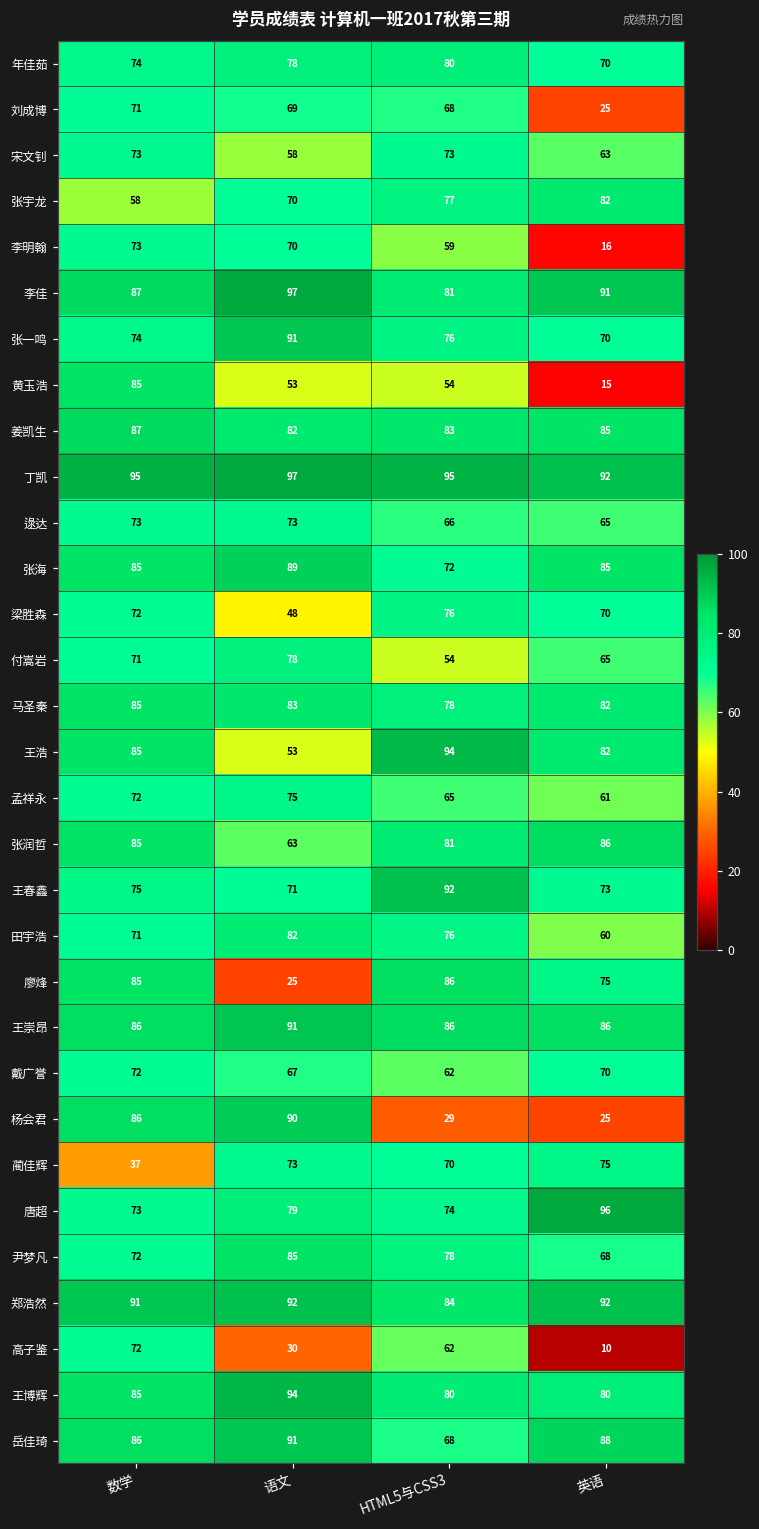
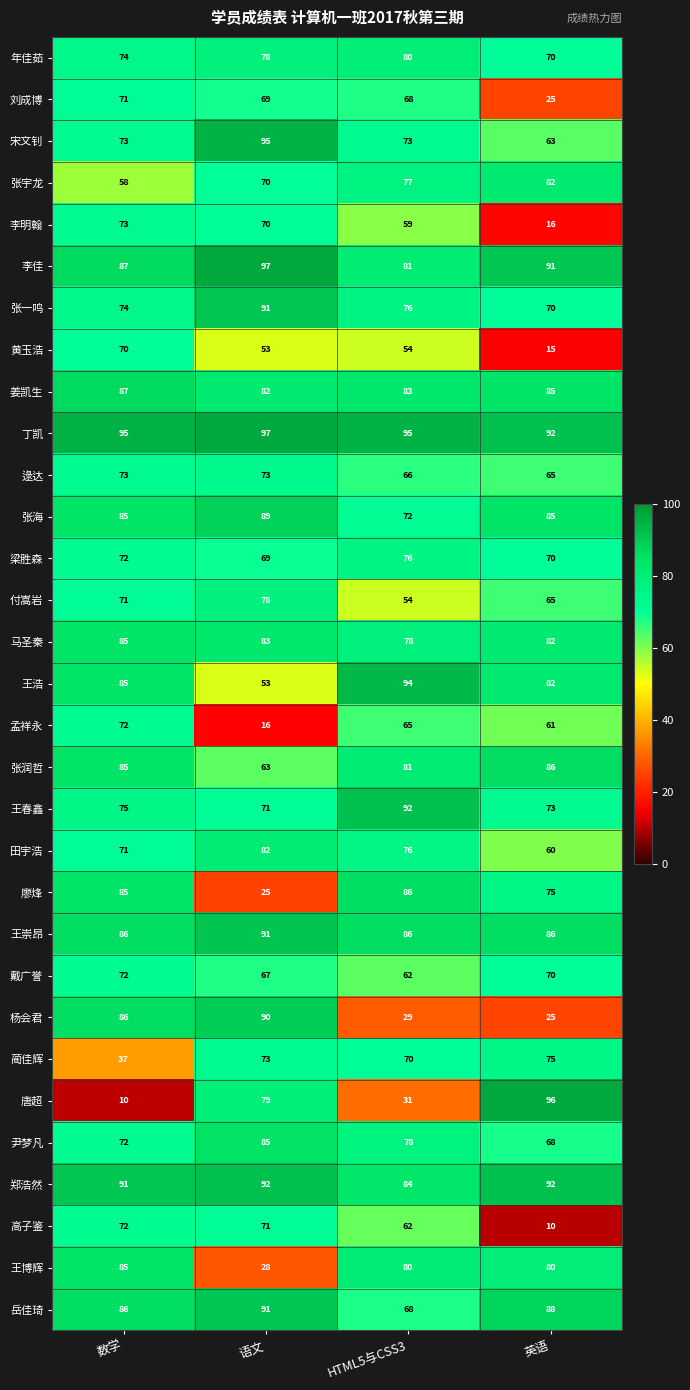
  {
    "年佳茹": {
      "数学": 74,
      "语文": 78,
      "HTML5与CSS3": 80,
      "英语": 70
    },
    "刘成博": {
      "数学": 71,
      "语文": 69,
      "HTML5与CSS3": 68,
      "英语": 25
    },
    "宋文钊": {
      "数学": 73,
-     "语文": 58,
+     "语文": 95,
      "HTML5与CSS3": 73,
      "英语": 63
    },
    "张宇龙": {
      "数学": 58,
      "语文": 70,
      "HTML5与CSS3": 77,
      "英语": 82
    },
    "李明翰": {
      "数学": 73,
      "语文": 70,
      "HTML5与CSS3": 59,
      "英语": 16
    },
    "李佳": {
      "数学": 87,
      "语文": 97,
      "HTML5与CSS3": 81,
      "英语": 91
    },
    "张一鸣": {
      "数学": 74,
      "语文": 91,
      "HTML5与CSS3": 76,
      "英语": 70
    },
    "黄玉浩": {
-     "数学": 85,
+     "数学": 70,
      "语文": 53,
      "HTML5与CSS3": 54,
      "英语": 15
    },
    "姜凯生": {
      "数学": 87,
      "语文": 82,
      "HTML5与CSS3": 83,
      "英语": 85
    },
    "丁凯": {
      "数学": 95,
      "语文": 97,
      "HTML5与CSS3": 95,
      "英语": 92
    },
    "逯达": {
      "数学": 73,
      "语文": 73,
      "HTML5与CSS3": 66,
      "英语": 65
    },
    "张海": {
      "数学": 85,
      "语文": 89,
      "HTML5与CSS3": 72,
      "英语": 85
    },
    "梁胜森": {
      "数学": 72,
-     "语文": 48,
+     "语文": 69,
      "HTML5与CSS3": 76,
      "英语": 70
    },
    "付嵩岩": {
      "数学": 71,
      "语文": 78,
      "HTML5与CSS3": 54,
      "英语": 65
    },
    "马圣秦": {
      "数学": 85,
      "语文": 83,
      "HTML5与CSS3": 78,
      "英语": 82
    },
    "王浩": {
      "数学": 85,
      "语文": 53,
      "HTML5与CSS3": 94,
      "英语": 82
    },
    "孟祥永": {
      "数学": 72,
-     "语文": 75,
+     "语文": 16,
      "HTML5与CSS3": 65,
      "英语": 61
    },
    "张润哲": {
      "数学": 85,
      "语文": 63,
      "HTML5与CSS3": 81,
      "英语": 86
    },
    "王春鑫": {
      "数学": 75,
      "语文": 71,
      "HTML5与CSS3": 92,
      "英语": 73
    },
    "田宇浩": {
      "数学": 71,
      "语文": 82,
      "HTML5与CSS3": 76,
      "英语": 60
    },
    "廖烽": {
      "数学": 85,
      "语文": 25,
      "HTML5与CSS3": 86,
      "英语": 75
    },
    "王崇昂": {
      "数学": 86,
      "语文": 91,
      "HTML5与CSS3": 86,
      "英语": 86
    },
    "戴广誉": {
      "数学": 72,
      "语文": 67,
      "HTML5与CSS3": 62,
      "英语": 70
    },
    "杨会君": {
      "数学": 86,
      "语文": 90,
      "HTML5与CSS3": 29,
      "英语": 25
    },
    "蔺佳辉": {
      "数学": 37,
      "语文": 73,
      "HTML5与CSS3": 70,
      "英语": 75
    },
    "唐超": {
-     "数学": 73,
+     "数学": 10,
      "语文": 79,
-     "HTML5与CSS3": 74,
+     "HTML5与CSS3": 31,
      "英语": 96
    },
    "尹梦凡": {
      "数学": 72,
      "语文": 85,
      "HTML5与CSS3": 78,
      "英语": 68
    },
    "郑浩然": {
      "数学": 91,
      "语文": 92,
      "HTML5与CSS3": 84,
      "英语": 92
    },
    "高子鉴": {
      "数学": 72,
-     "语文": 30,
+     "语文": 71,
      "HTML5与CSS3": 62,
      "英语": 10
    },
    "王博辉": {
      "数学": 85,
-     "语文": 94,
+     "语文": 28,
      "HTML5与CSS3": 80,
      "英语": 80
    },
    "岳佳琦": {
      "数学": 86,
      "语文": 91,
      "HTML5与CSS3": 68,
      "英语": 88
    }
  }
